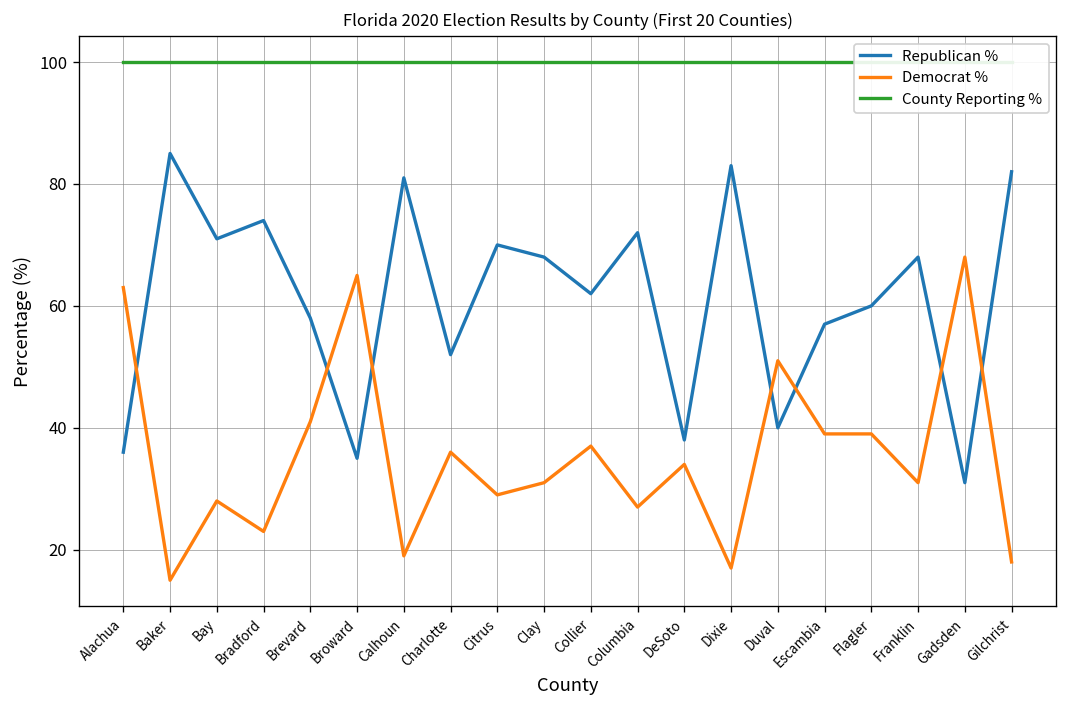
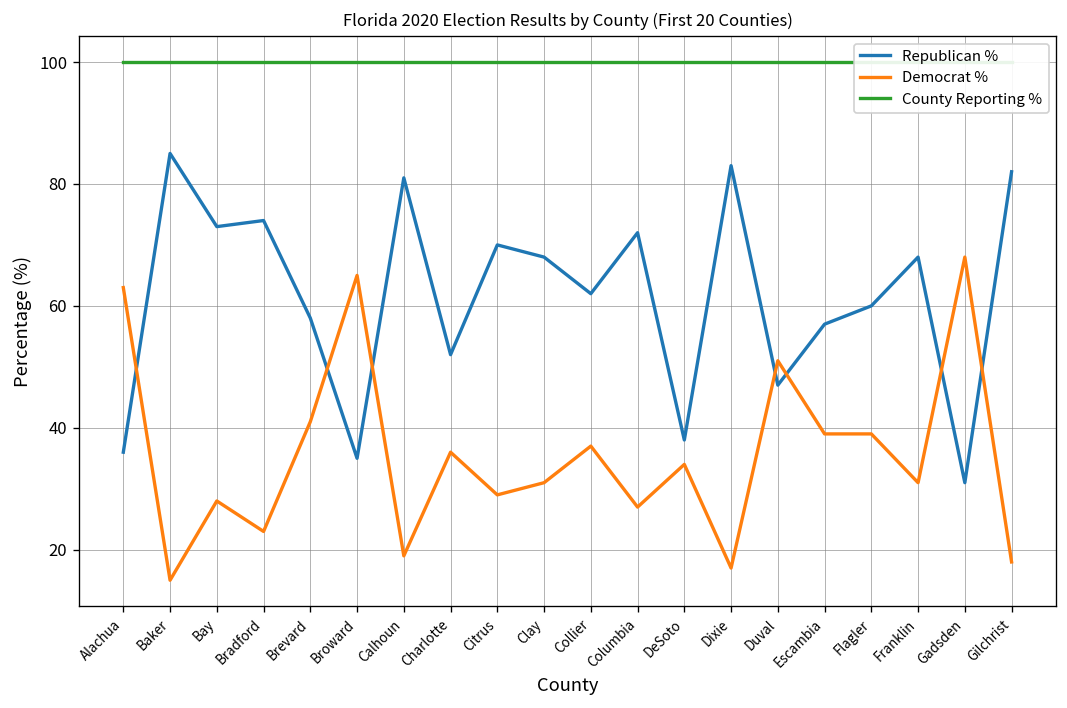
  {
    "Republican %": {
      "Alachua": 36,
      "Baker": 85,
-     "Bay": 71,
+     "Bay": 73,
      "Bradford": 74,
      "Brevard": 58,
      "Broward": 35,
      "Calhoun": 81,
      "Charlotte": 52,
      "Citrus": 70,
      "Clay": 68,
      "Collier": 62,
      "Columbia": 72,
      "DeSoto": 38,
      "Dixie": 83,
-     "Duval": 40,
+     "Duval": 47,
      "Escambia": 57,
      "Flagler": 60,
      "Franklin": 68,
      "Gadsden": 31,
      "Gilchrist": 82
    },
    "Democrat %": {
      "Alachua": 63,
      "Baker": 15,
      "Bay": 28,
      "Bradford": 23,
      "Brevard": 41,
      "Broward": 65,
      "Calhoun": 19,
      "Charlotte": 36,
      "Citrus": 29,
      "Clay": 31,
      "Collier": 37,
      "Columbia": 27,
      "DeSoto": 34,
      "Dixie": 17,
      "Duval": 51,
      "Escambia": 39,
      "Flagler": 39,
      "Franklin": 31,
      "Gadsden": 68,
      "Gilchrist": 18
    },
    "County Reporting %": {
      "Alachua": 100,
      "Baker": 100,
      "Bay": 100,
      "Bradford": 100,
      "Brevard": 100,
      "Broward": 100,
      "Calhoun": 100,
      "Charlotte": 100,
      "Citrus": 100,
      "Clay": 100,
      "Collier": 100,
      "Columbia": 100,
      "DeSoto": 100,
      "Dixie": 100,
      "Duval": 100,
      "Escambia": 100
    }
  }
